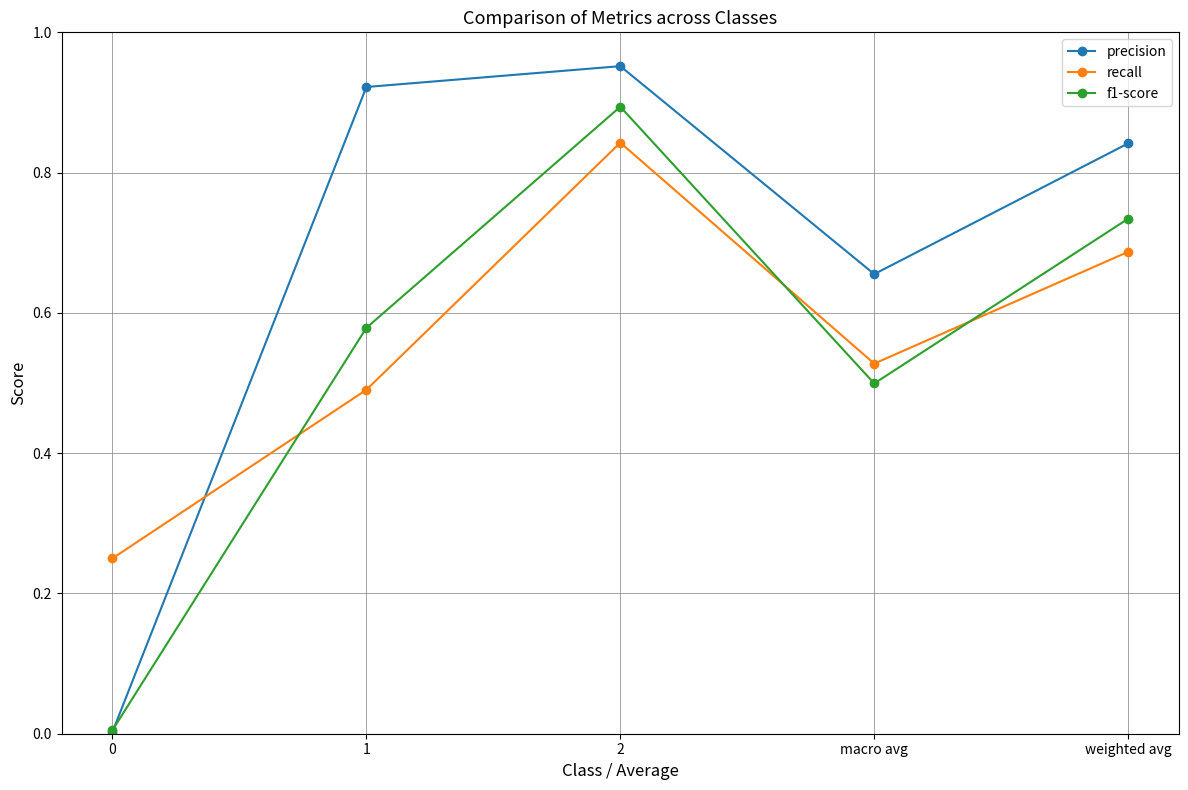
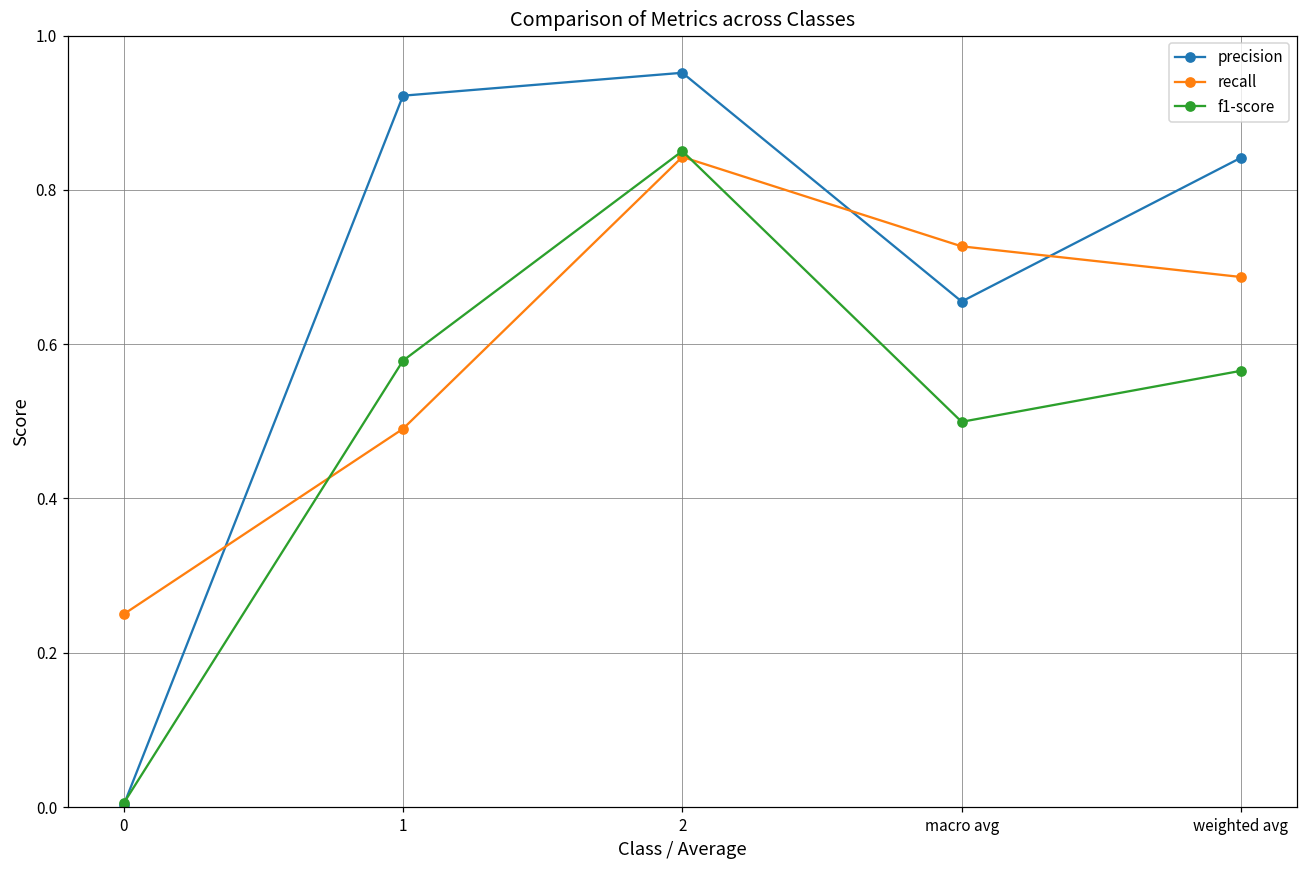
  {
    "precision": {
      "1": 0.92,
      "2": 0.95,
      "macro avg": 0.66,
      "weighted avg": 0.84
    },
    "recall": {
      "0": 0.25,
      "1": 0.49,
      "2": 0.84,
-     "macro avg": 0.53,
+     "macro avg": 0.73,
      "weighted avg": 0.69
    },
    "f1-score": {
      "1": 0.58,
-     "2": 0.89,
+     "2": 0.85,
      "macro avg": 0.50,
-     "weighted avg": 0.73
+     "weighted avg": 0.57
    }
  }
